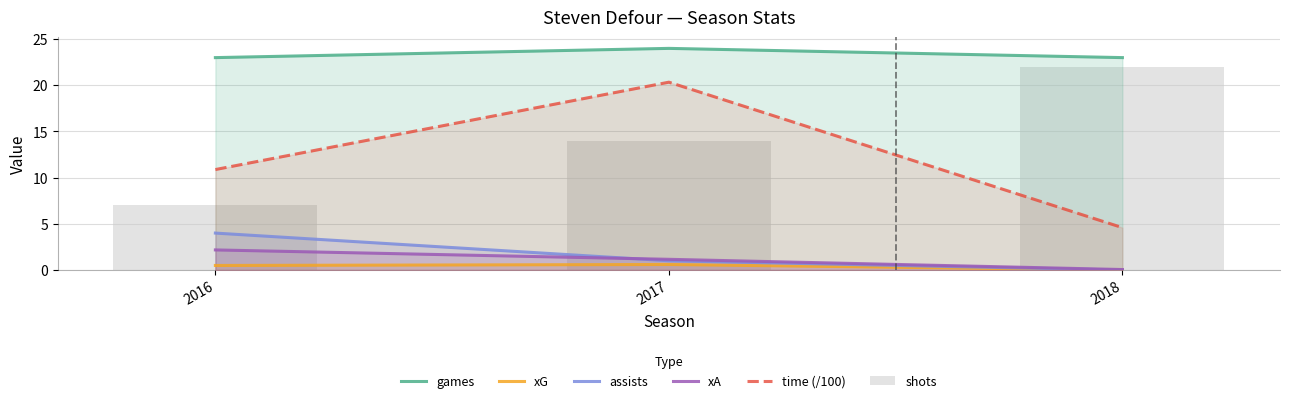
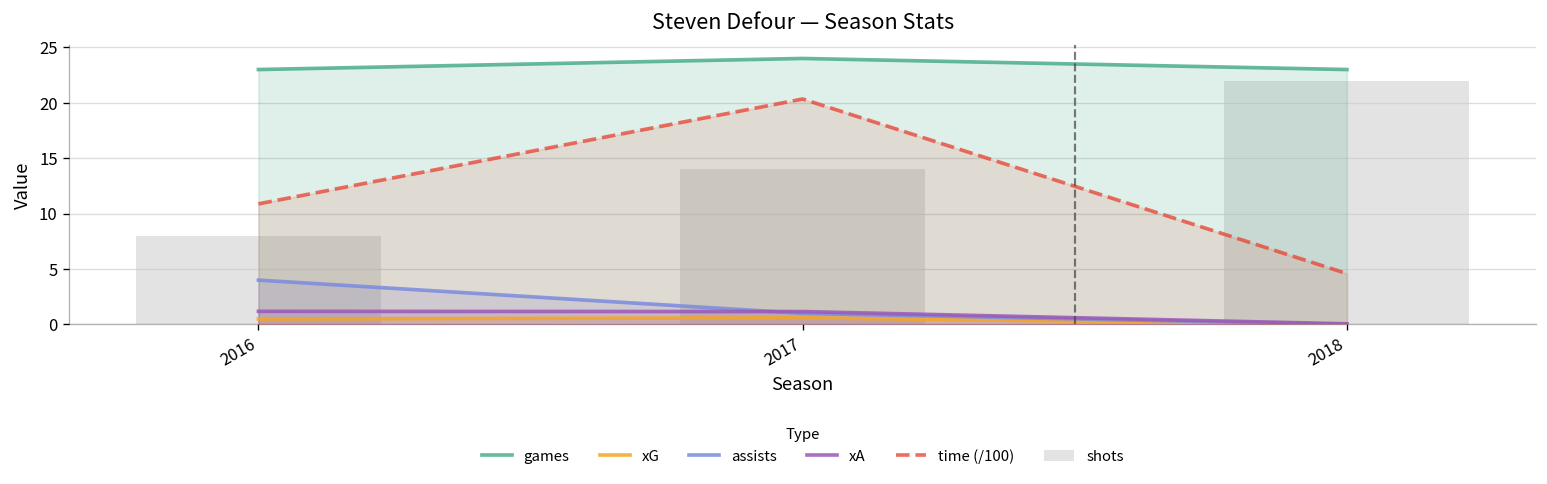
  {
    "shots": {
-     "2016": 7,
+     "2016": 8,
      "2017": 14,
      "2018": 22
    },
    "games": {
      "2016": 23,
      "2017": 24,
      "2018": 23
    },
    "xG": {
      "2016": 0,
      "2017": 1
    },
    "assists": {
      "2016": 4
    },
    "xA": {
-     "2016": 2
+     "2016": 1
    },
    "time (/100)": {
      "2016": 11,
      "2017": 20,
      "2018": 5
    }
  }
